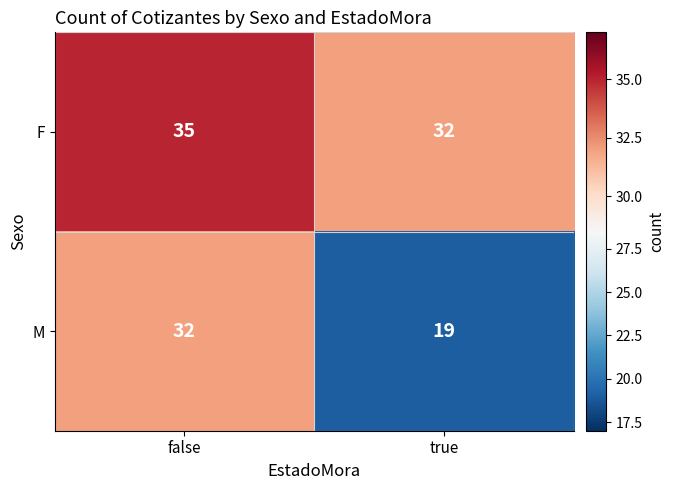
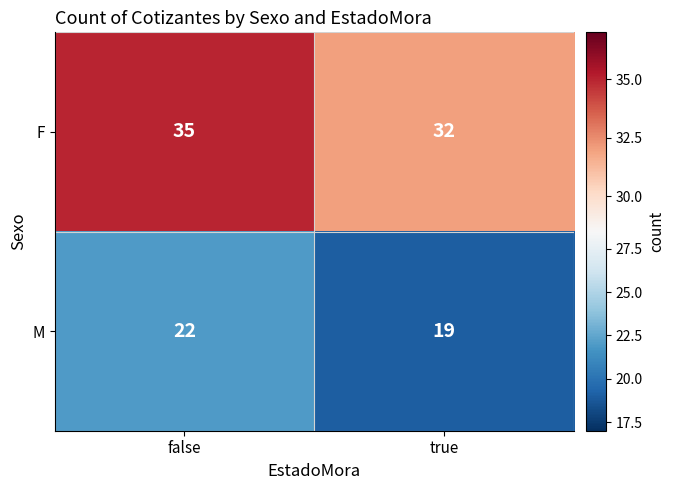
  {
    "F": {
      "false": 35,
      "true": 32
    },
    "M": {
-     "false": 32,
+     "false": 22,
      "true": 19
    }
  }
